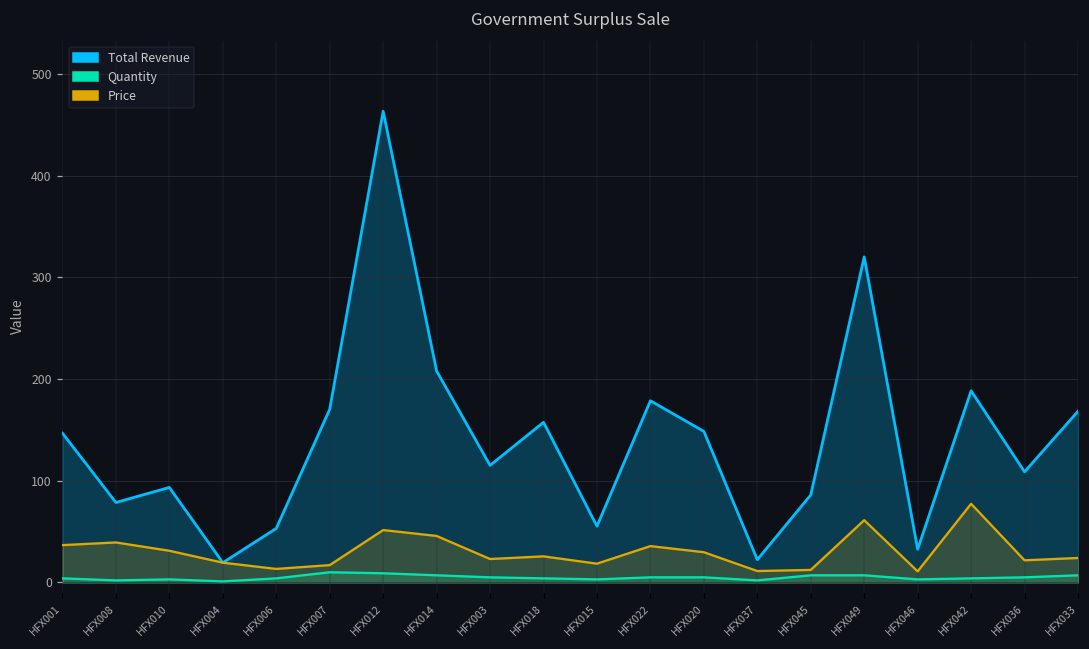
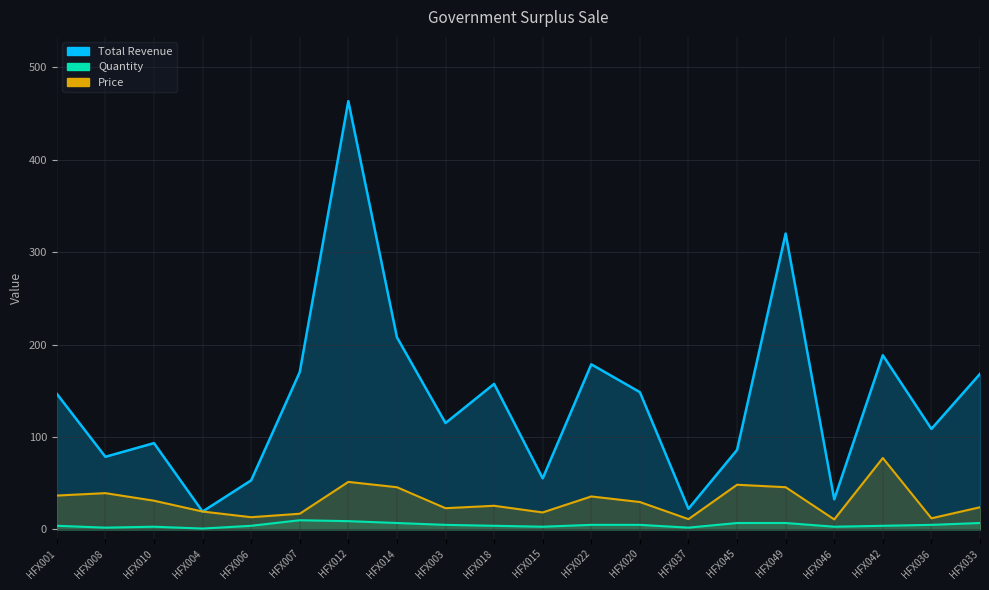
  {
    "Price": {
      "HFX001": 40,
      "HFX008": 40,
      "HFX010": 30,
      "HFX006": 10,
      "HFX007": 20,
      "HFX012": 50,
      "HFX014": 50,
      "HFX003": 20,
      "HFX018": 30,
      "HFX015": 20,
      "HFX022": 40,
      "HFX020": 30,
      "HFX037": 10,
-     "HFX045": 10,
-     "HFX049": 60,
+     "HFX045": 50,
+     "HFX049": 50,
      "HFX046": 10,
      "HFX042": 80,
-     "HFX036": 20,
+     "HFX036": 10,
      "HFX033": 20
    }
  }
